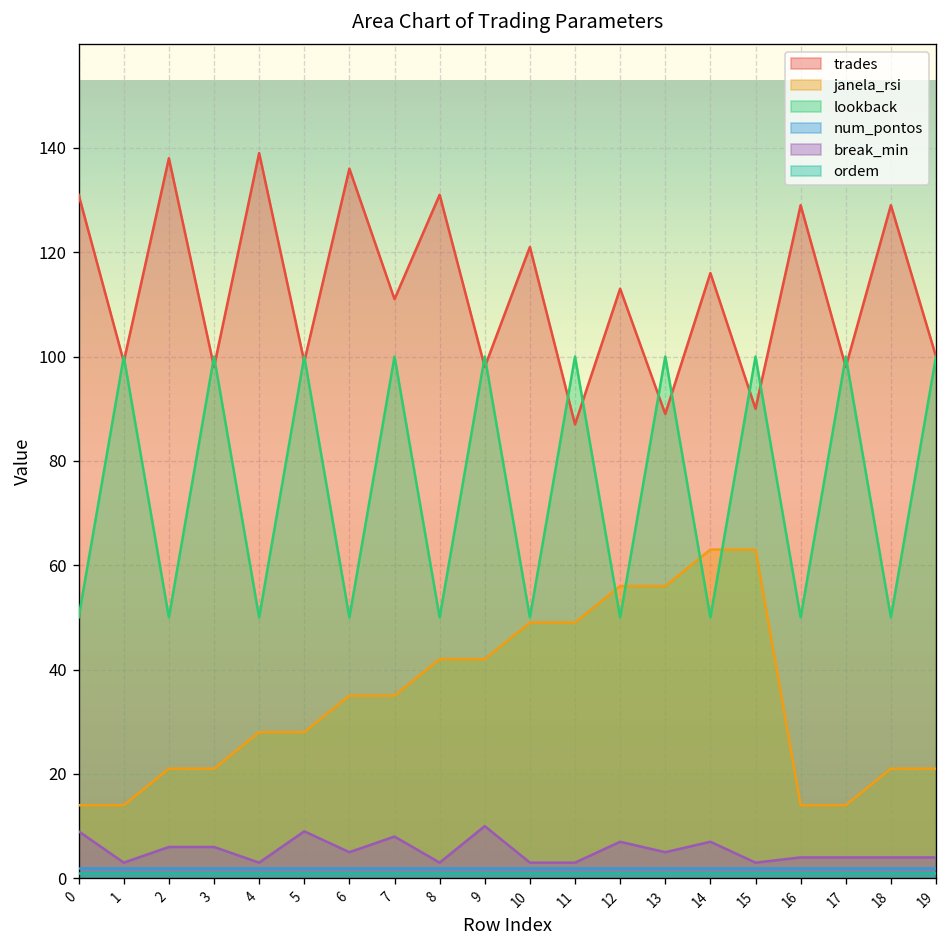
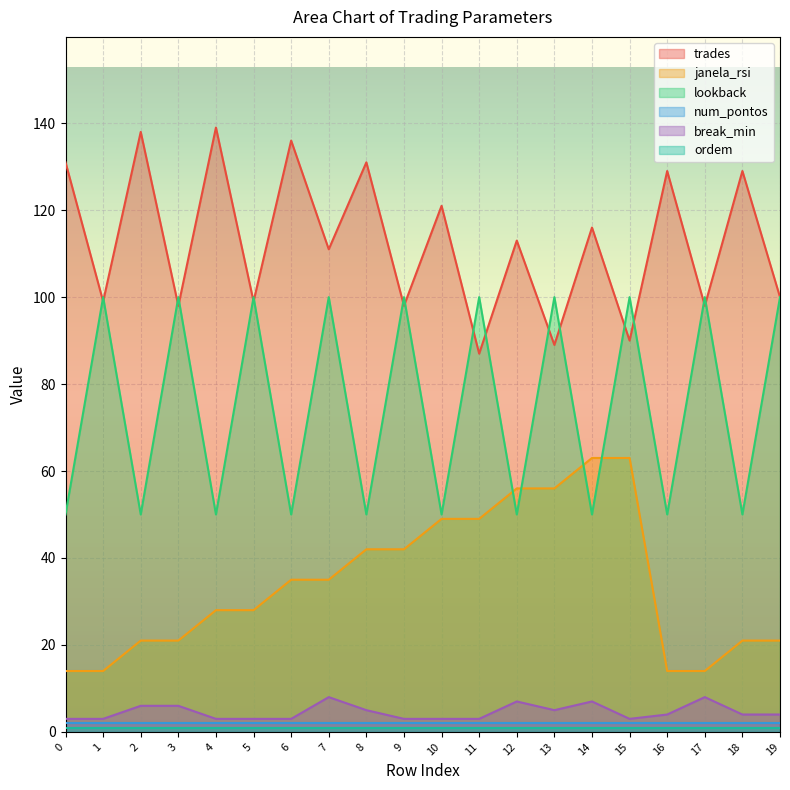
  {
    "break_min": {
-     "0": 9,
+     "0": 3,
      "1": 3,
      "2": 6,
      "3": 6,
      "4": 3,
-     "5": 9,
-     "6": 5,
+     "5": 3,
+     "6": 3,
      "7": 8,
-     "8": 3,
-     "9": 10,
+     "8": 5,
+     "9": 3,
      "10": 3,
      "11": 3,
      "12": 7,
      "13": 5,
      "14": 7,
      "15": 3,
      "16": 4,
-     "17": 4,
+     "17": 8,
      "18": 4,
      "19": 4
    }
  }
